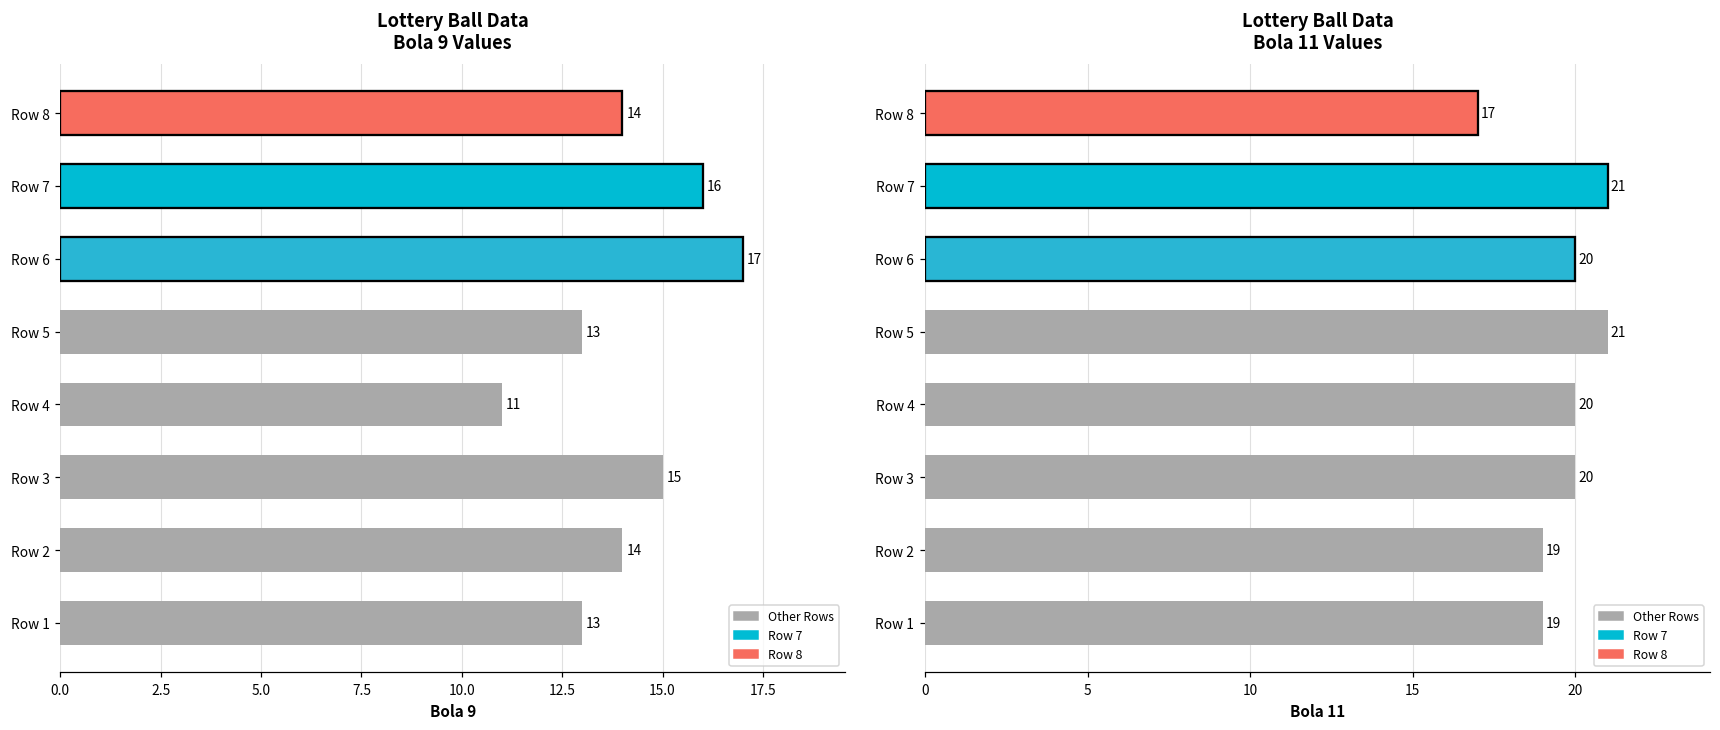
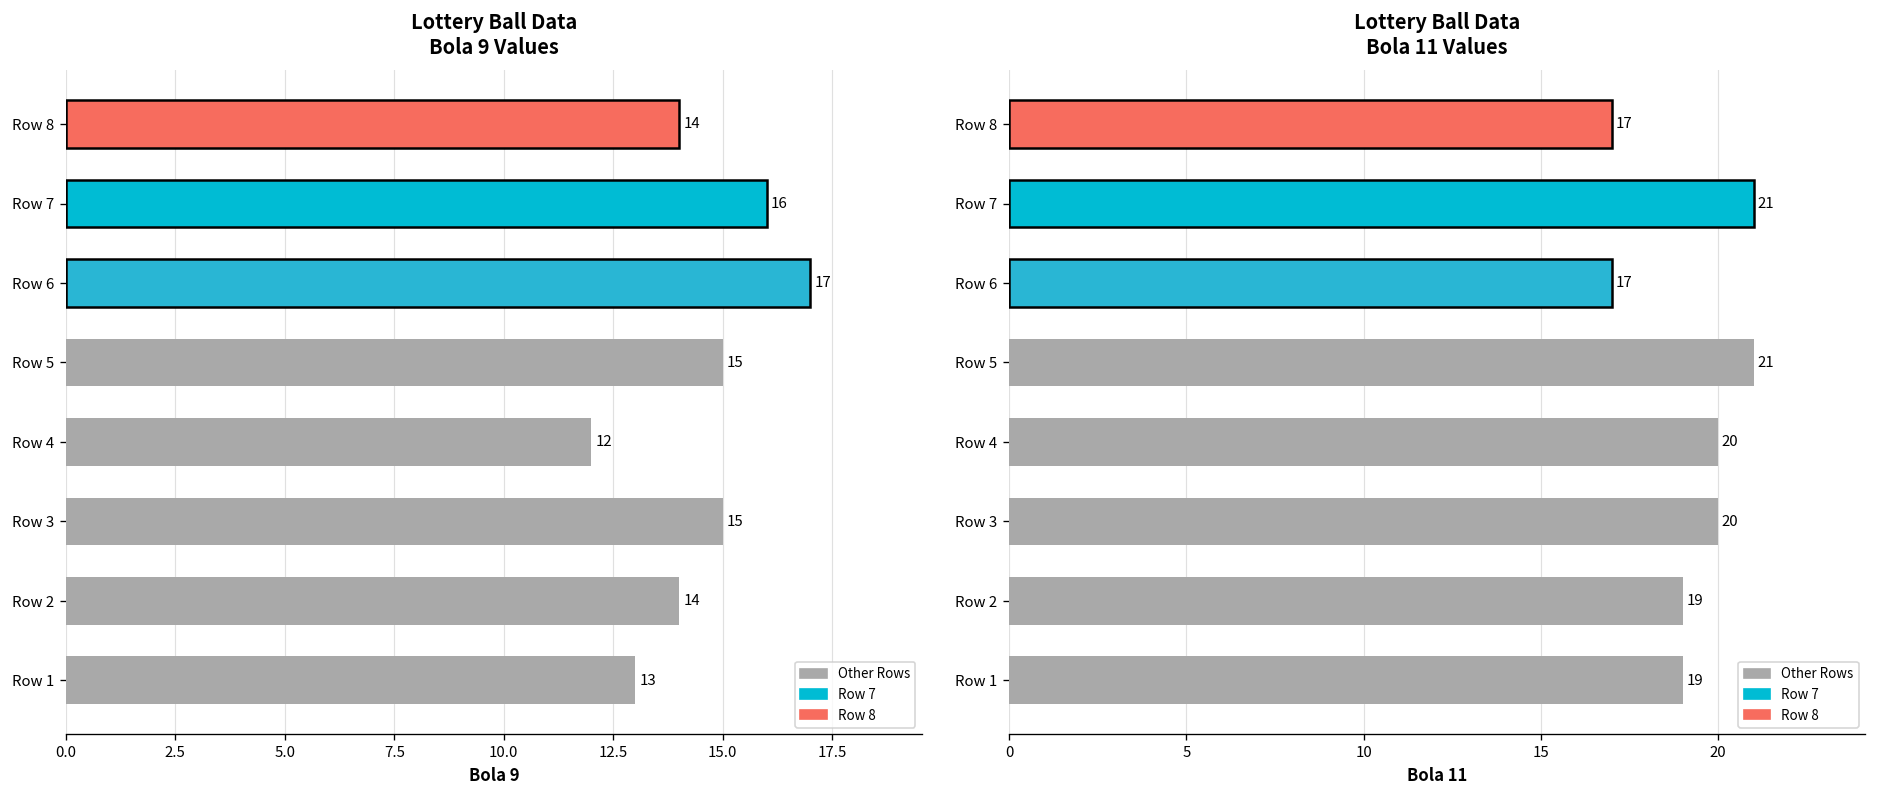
  {
    "Lottery Ball Data Bola 9 Values": {
      "Row 8": 14,
      "Row 7": 16,
      "Row 6": 17,
-     "Row 5": 13,
-     "Row 4": 11,
+     "Row 5": 15,
+     "Row 4": 12,
      "Row 3": 15,
      "Row 2": 14,
      "Row 1": 13
    },
    "Lottery Ball Data Bola 11 Values": {
      "Row 8": 17,
      "Row 7": 21,
-     "Row 6": 20,
+     "Row 6": 17,
      "Row 5": 21,
      "Row 4": 20,
      "Row 3": 20,
      "Row 2": 19,
      "Row 1": 19
    }
  }
